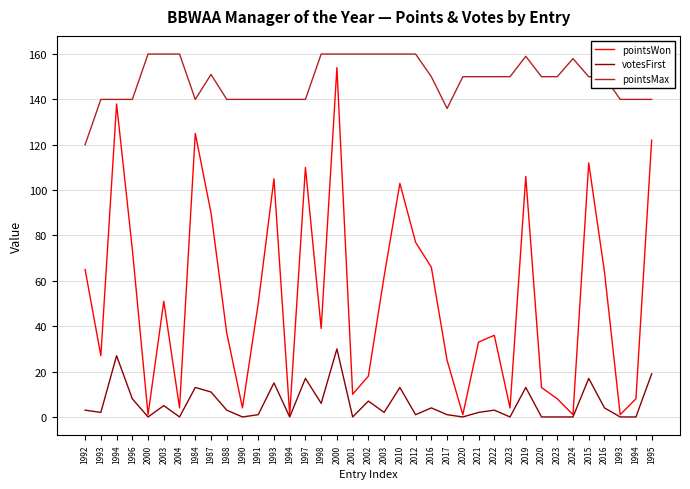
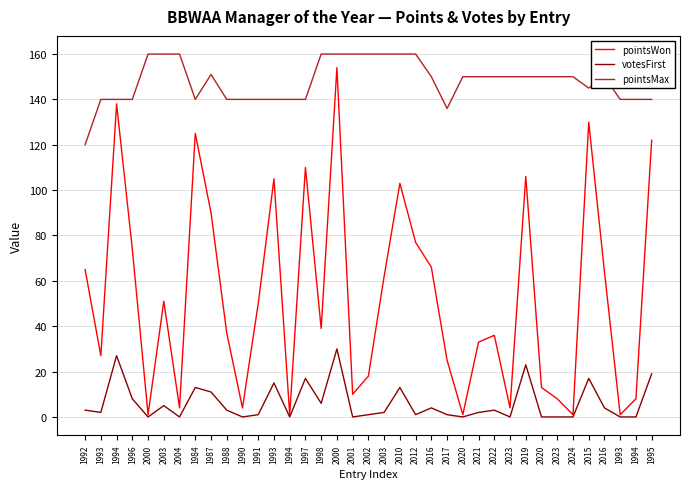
  {
    "pointsWon": {
      "1992": 65,
      "1996": 74,
      "2004": 4,
      "1984": 125,
      "1987": 90,
      "1988": 37,
      "1990": 4,
      "1991": 50,
      "1997": 110,
      "1998": 39,
      "2001": 10,
      "2002": 18,
      "2010": 103,
      "2012": 77,
      "2017": 25,
      "2021": 33,
      "2022": 36,
      "2019": 106,
-     "2015": 112,
+     "2015": 130,
      "1995": 122
    },
    "votesFirst": {
      "1992": 3,
      "1996": 8,
      "2004": 0,
      "1984": 13,
      "1987": 11,
      "1988": 3,
      "1990": 0,
      "1991": 1,
      "1997": 17,
      "1998": 6,
      "2001": 0,
-     "2002": 7,
+     "2002": 1,
      "2010": 13,
      "2012": 1,
      "2017": 1,
      "2021": 2,
      "2022": 3,
-     "2019": 13,
+     "2019": 23,
      "2015": 17,
      "1995": 19
    },
    "pointsMax": {
      "1992": 120,
      "1996": 140,
      "2004": 160,
      "1984": 140,
      "1987": 151,
      "1988": 140,
      "1990": 140,
      "1991": 140,
      "1997": 140,
      "1998": 160,
      "2001": 160,
      "2002": 160,
      "2010": 160,
      "2012": 160,
      "2017": 136,
      "2021": 150,
      "2022": 150,
-     "2019": 159,
-     "2024": 158,
-     "2015": 150,
+     "2019": 150,
+     "2024": 150,
+     "2015": 145,
      "1995": 140
    }
  }
